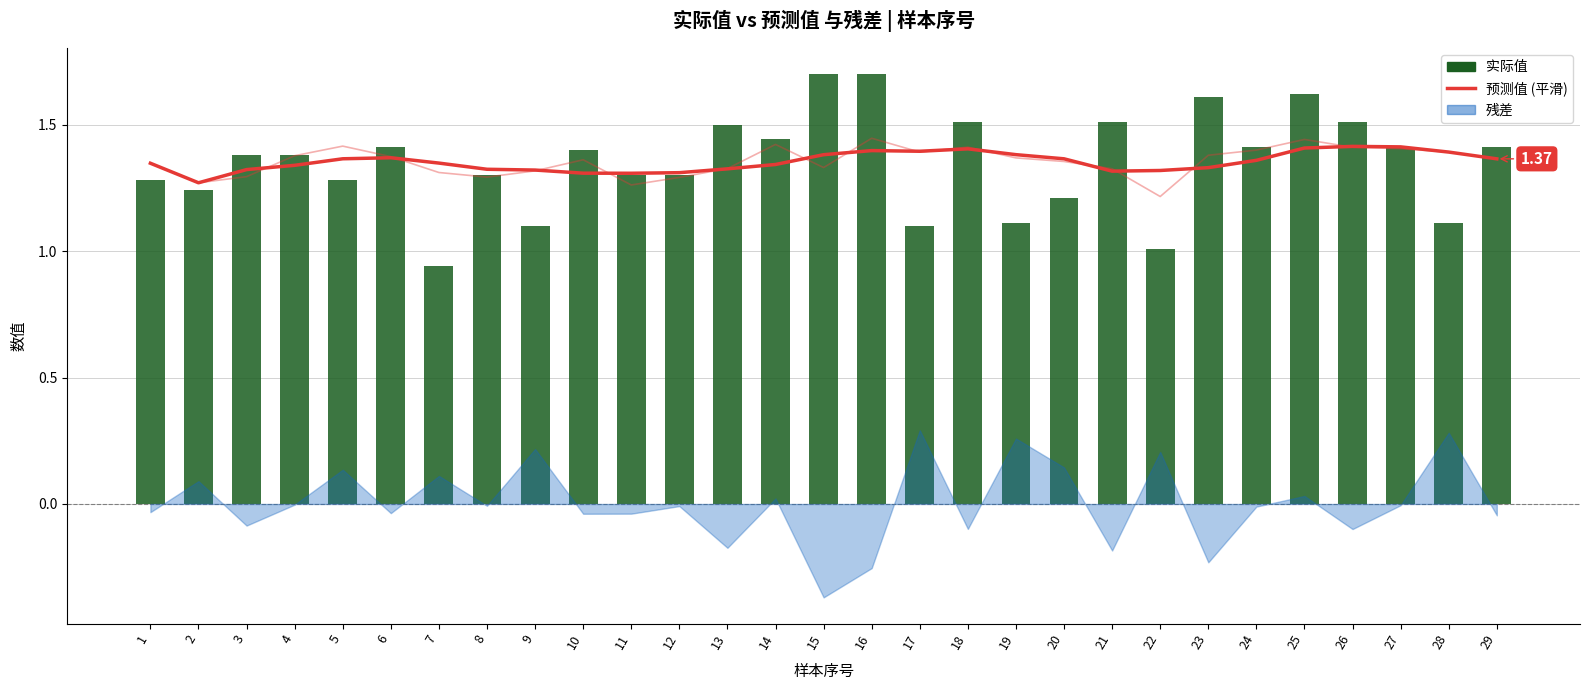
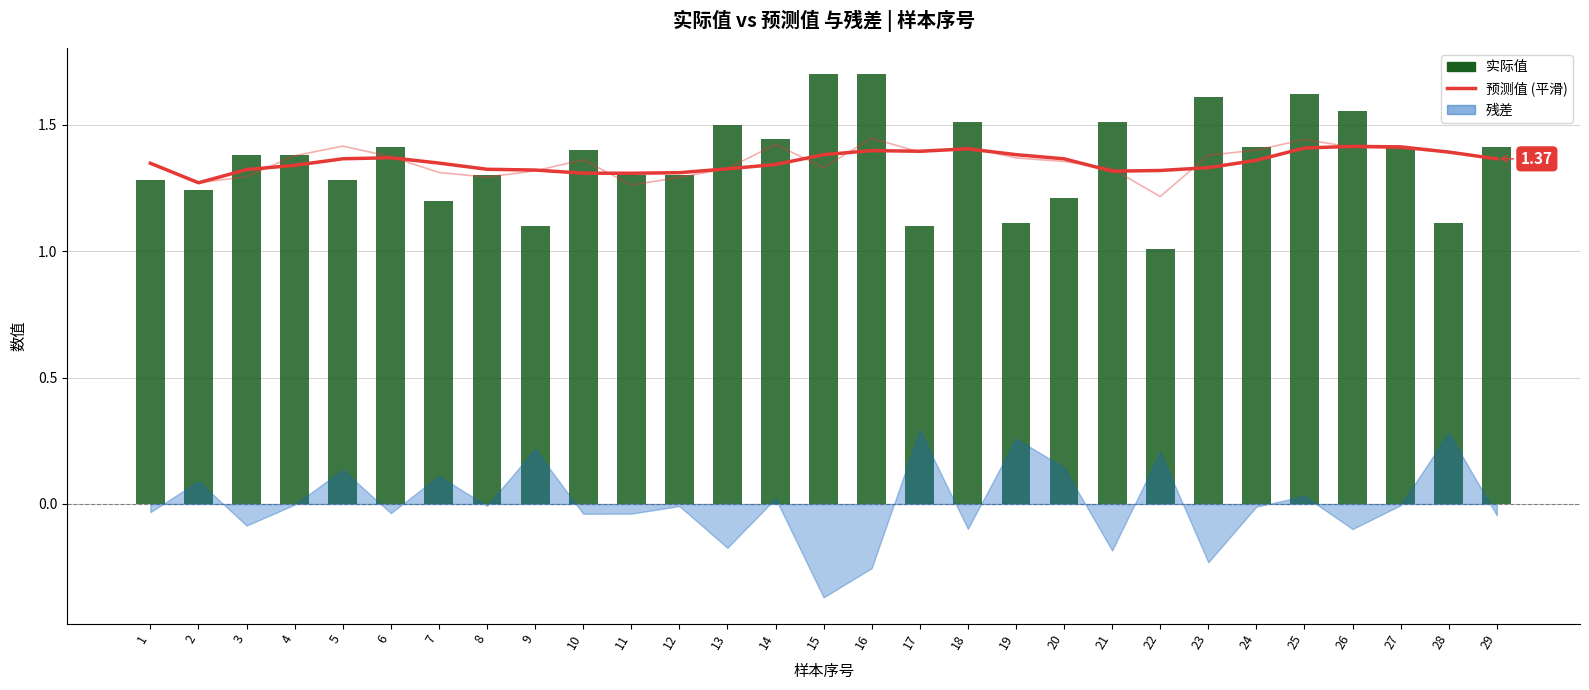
  {
    "实际值": {
      "1": 1.28,
      "2": 1.24,
      "3": 1.38,
      "4": 1.38,
      "5": 1.28,
      "6": 1.41,
-     "7": 0.94,
+     "7": 1.20,
      "8": 1.30,
      "9": 1.10,
      "10": 1.40,
      "11": 1.30,
      "12": 1.30,
      "13": 1.50,
      "14": 1.44,
      "15": 1.70,
      "16": 1.70,
      "17": 1.10,
      "18": 1.51,
      "19": 1.11,
      "20": 1.21,
      "21": 1.51,
      "22": 1.01,
      "23": 1.61,
      "24": 1.41,
      "25": 1.62,
-     "26": 1.51,
+     "26": 1.55,
      "27": 1.41,
      "28": 1.11,
      "29": 1.41
    },
    "残差": {
      "2": 0.09,
      "5": 0.14,
      "7": 0.11,
      "9": 0.22,
      "14": 0.02,
      "17": 0.29,
      "19": 0.26,
      "20": 0.14,
      "22": 0.21,
      "25": 0.03,
      "28": 0.28
    }
  }
